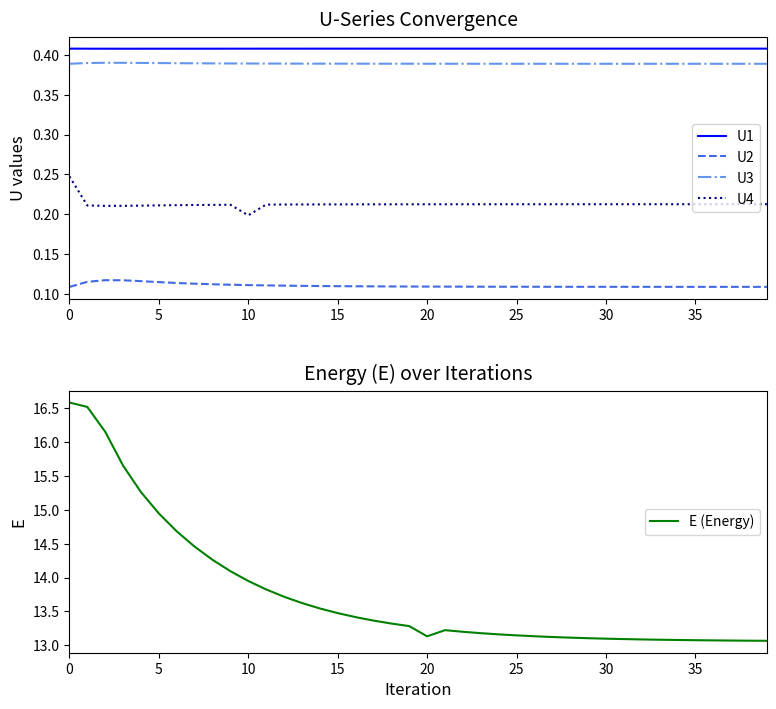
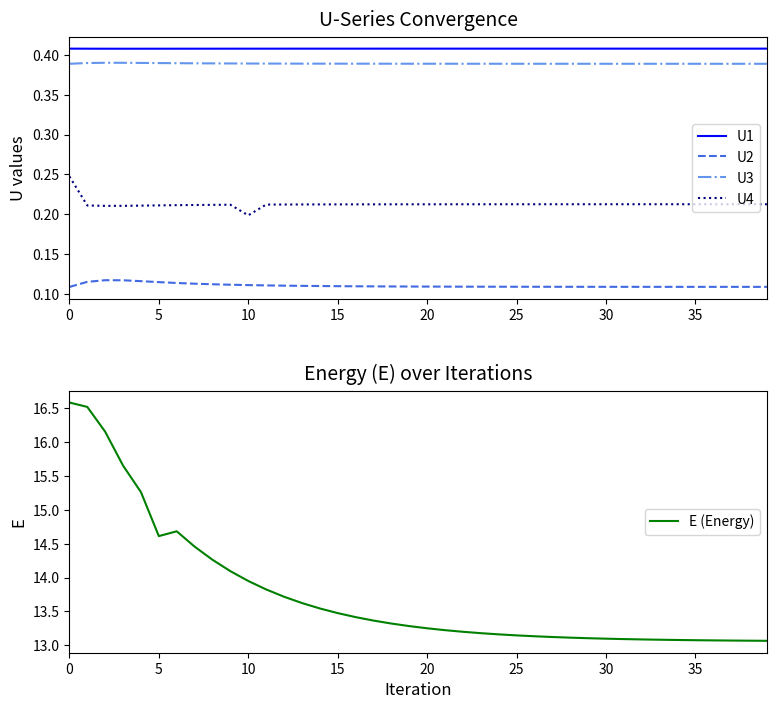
  {
    "U-Series Convergence": {
      "U1": {
        "0": 0.41,
        "5": 0.41,
        "10": 0.41,
        "15": 0.41,
        "20": 0.41,
        "25": 0.41,
        "30": 0.41,
        "35": 0.41
      },
      "U4": {
        "0": 0.25,
        "5": 0.21,
        "10": 0.20,
        "15": 0.21,
        "20": 0.21,
        "25": 0.21,
        "30": 0.21
      }
    },
    "Energy (E) over Iterations": {
      "0": 16.6,
-     "5": 14.9,
+     "5": 14.6,
      "10": 13.9,
      "15": 13.5,
-     "20": 13.1,
+     "20": 13.3,
      "25": 13.1,
      "30": 13.1,
      "35": 13.1
    }
  }
